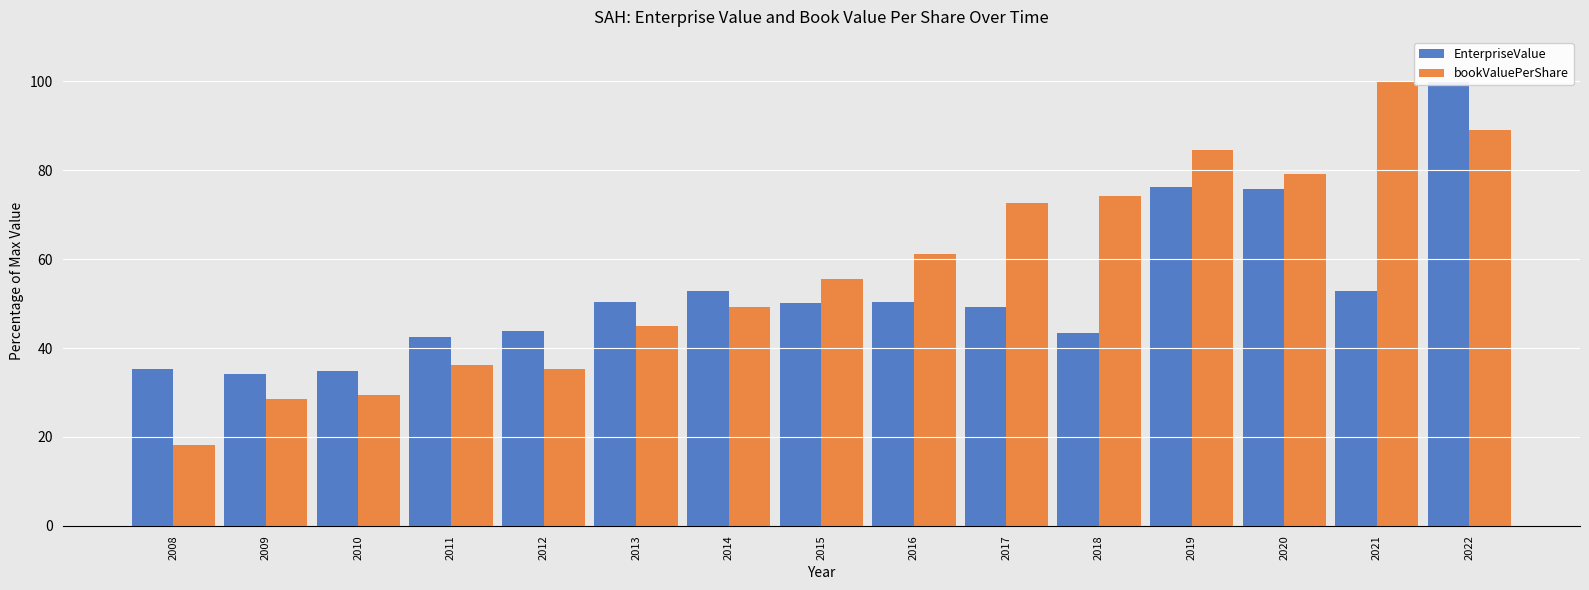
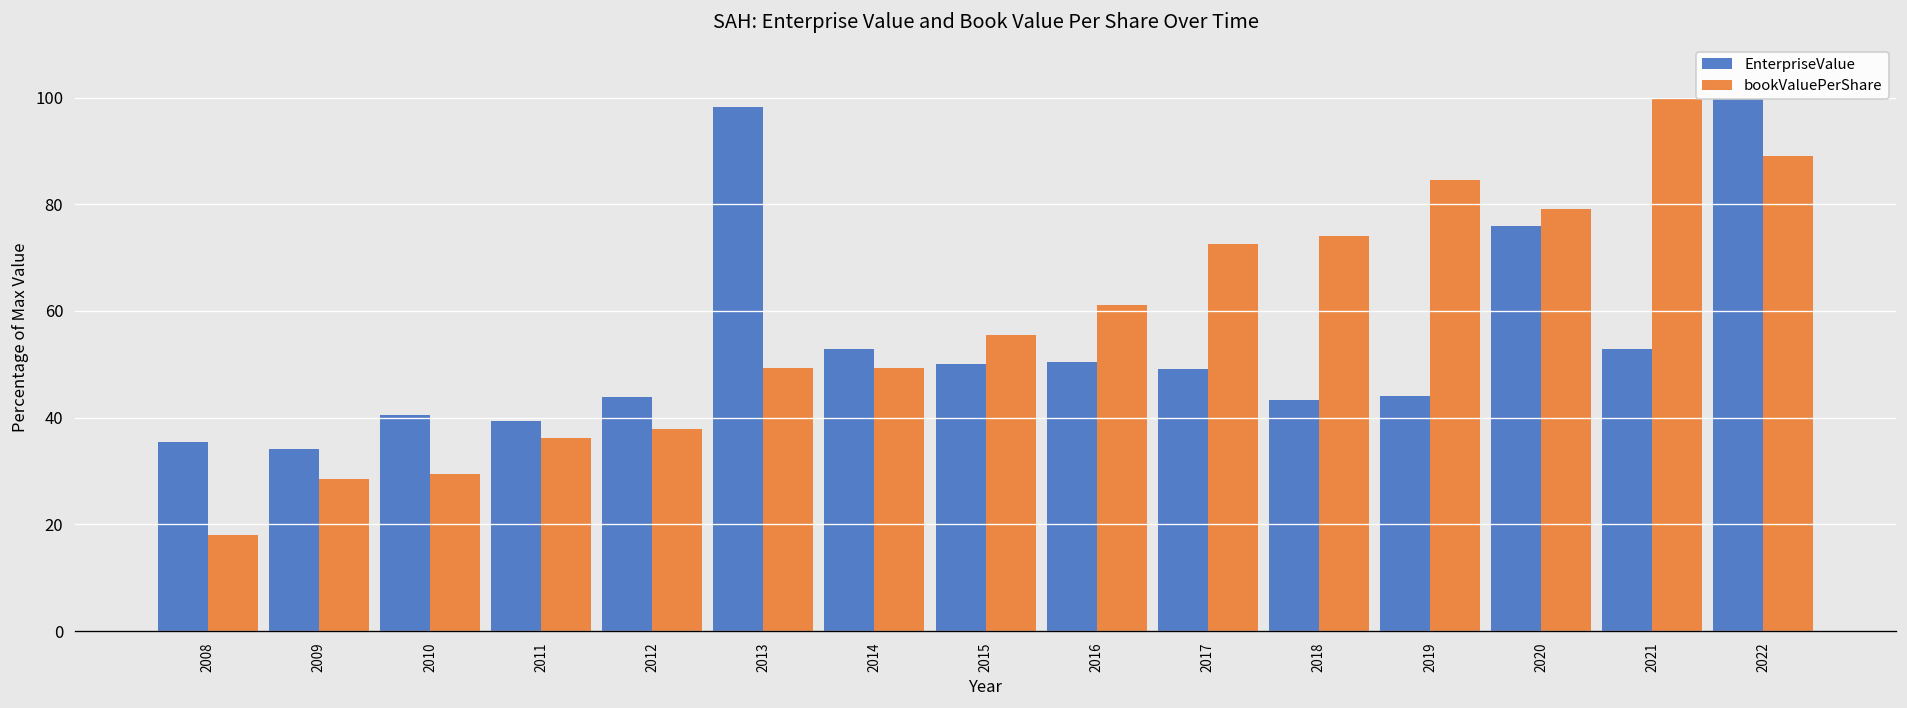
  {
    "EnterpriseValue": {
      "2008": 35,
      "2009": 34,
-     "2010": 35,
-     "2011": 42,
+     "2010": 40,
+     "2011": 39,
      "2012": 44,
-     "2013": 50,
+     "2013": 98,
      "2014": 53,
      "2015": 50,
      "2016": 50,
      "2017": 49,
      "2018": 43,
-     "2019": 76,
+     "2019": 44,
      "2020": 76,
      "2021": 53
    },
    "bookValuePerShare": {
      "2008": 18,
      "2009": 29,
      "2010": 29,
      "2011": 36,
-     "2012": 35,
-     "2013": 45,
+     "2012": 38,
+     "2013": 49,
      "2014": 49,
      "2015": 56,
      "2016": 61,
      "2017": 73,
      "2018": 74,
      "2019": 84,
      "2020": 79,
      "2021": 100,
      "2022": 89
    }
  }
